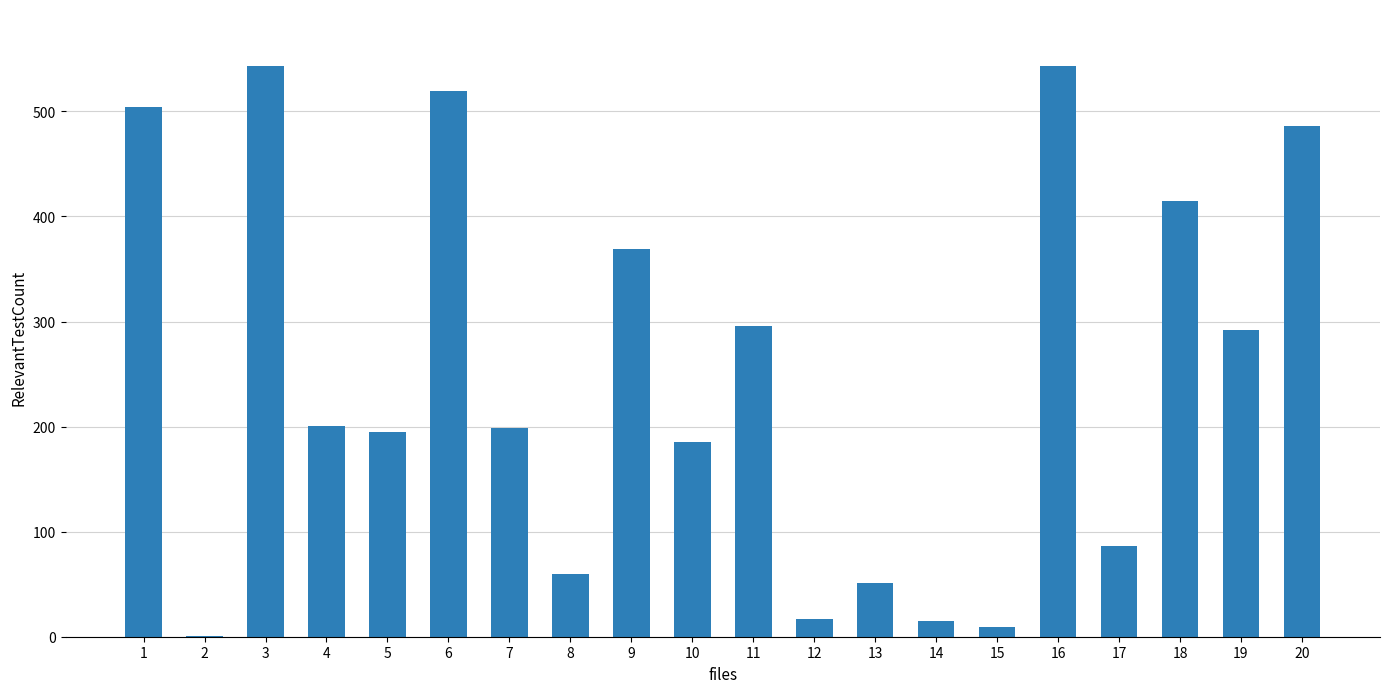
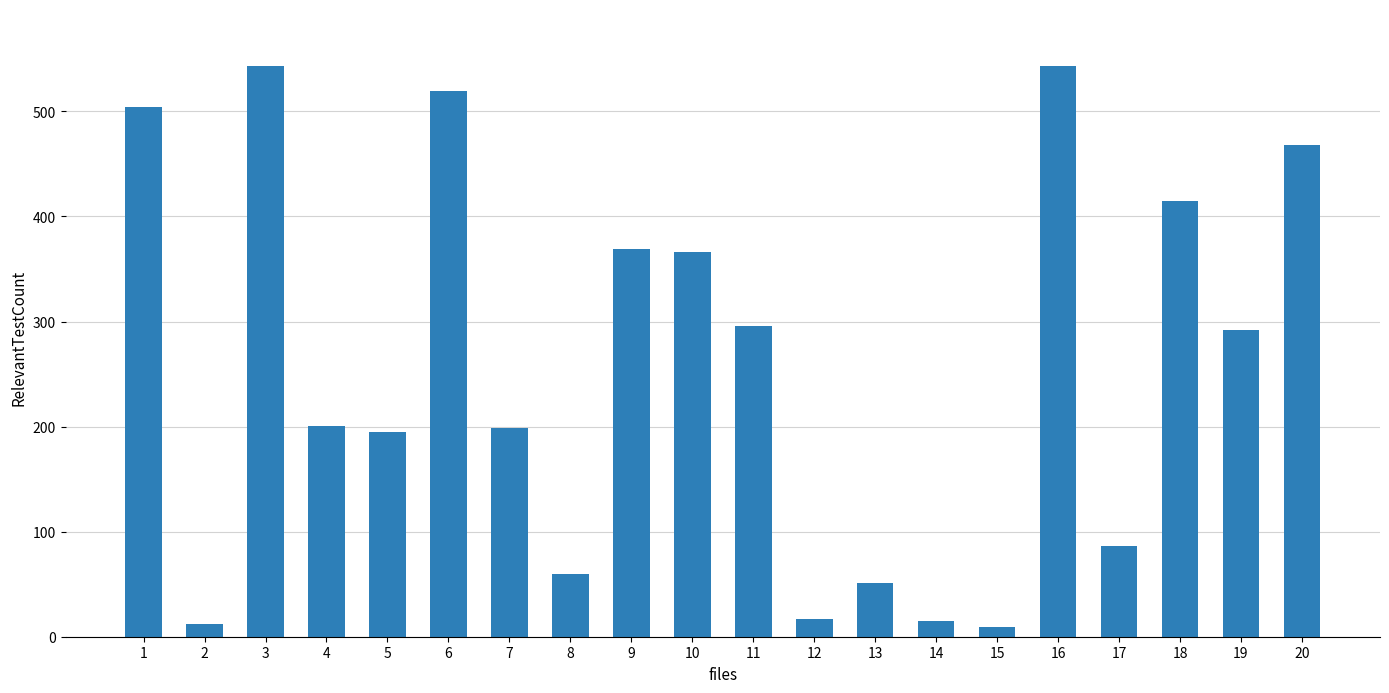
  {
    "1": 504,
-   "2": 1,
+   "2": 12,
    "3": 543,
    "4": 201,
    "5": 195,
    "6": 519,
    "7": 199,
    "8": 60,
    "9": 369,
-   "10": 185,
+   "10": 366,
    "11": 296,
    "12": 17,
    "13": 51,
    "14": 15,
    "15": 9,
    "16": 543,
    "17": 86,
    "18": 415,
    "19": 292,
-   "20": 486
+   "20": 468
  }
